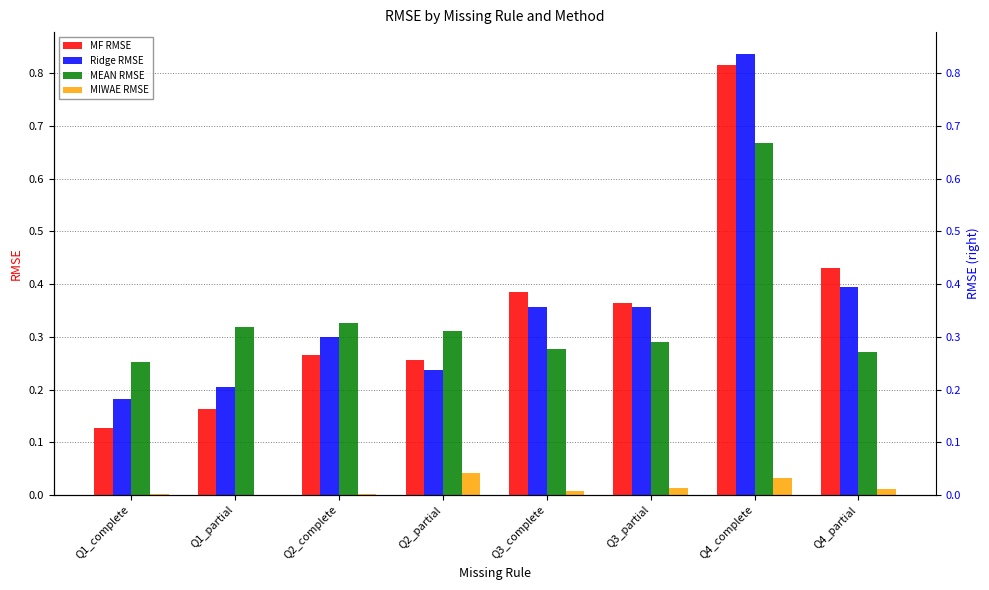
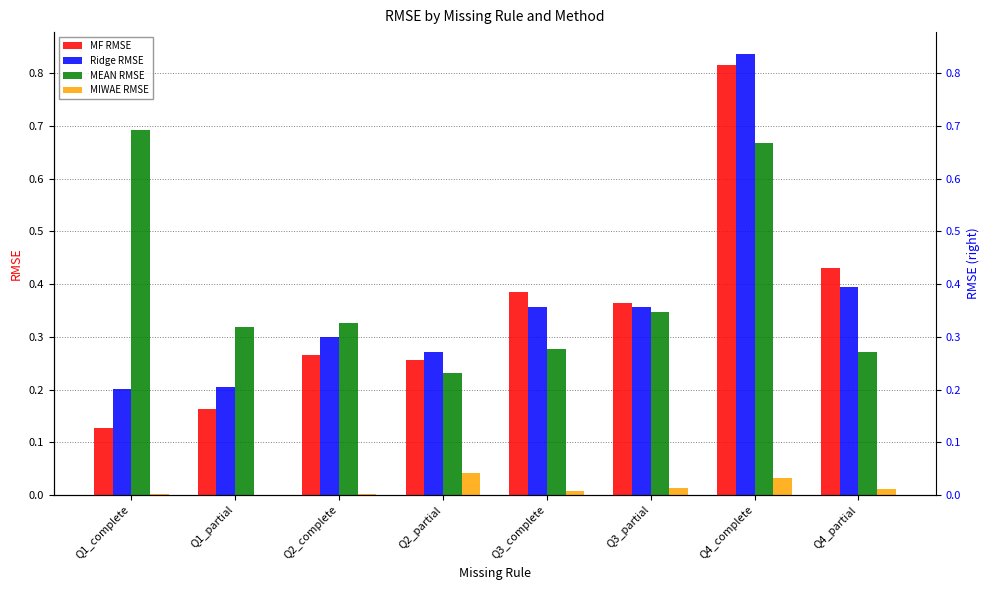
  {
    "MF RMSE": {
      "Q1_complete": 0.13,
      "Q1_partial": 0.16,
      "Q2_complete": 0.27,
      "Q2_partial": 0.26,
      "Q3_complete": 0.39,
      "Q3_partial": 0.36,
      "Q4_complete": 0.82,
      "Q4_partial": 0.43
    },
    "Ridge RMSE": {
-     "Q1_complete": 0.18,
+     "Q1_complete": 0.20,
      "Q1_partial": 0.20,
      "Q2_complete": 0.30,
-     "Q2_partial": 0.24,
+     "Q2_partial": 0.27,
      "Q3_complete": 0.36,
      "Q3_partial": 0.36,
      "Q4_complete": 0.84,
      "Q4_partial": 0.39
    },
    "MEAN RMSE": {
-     "Q1_complete": 0.25,
+     "Q1_complete": 0.69,
      "Q1_partial": 0.32,
      "Q2_complete": 0.33,
-     "Q2_partial": 0.31,
+     "Q2_partial": 0.23,
      "Q3_complete": 0.28,
-     "Q3_partial": 0.29,
+     "Q3_partial": 0.35,
      "Q4_complete": 0.67,
      "Q4_partial": 0.27
    },
    "MIWAE RMSE": {
      "Q1_partial": 0.00,
      "Q2_partial": 0.04,
      "Q3_complete": 0.01,
      "Q3_partial": 0.01,
      "Q4_complete": 0.03,
      "Q4_partial": 0.01
    }
  }
